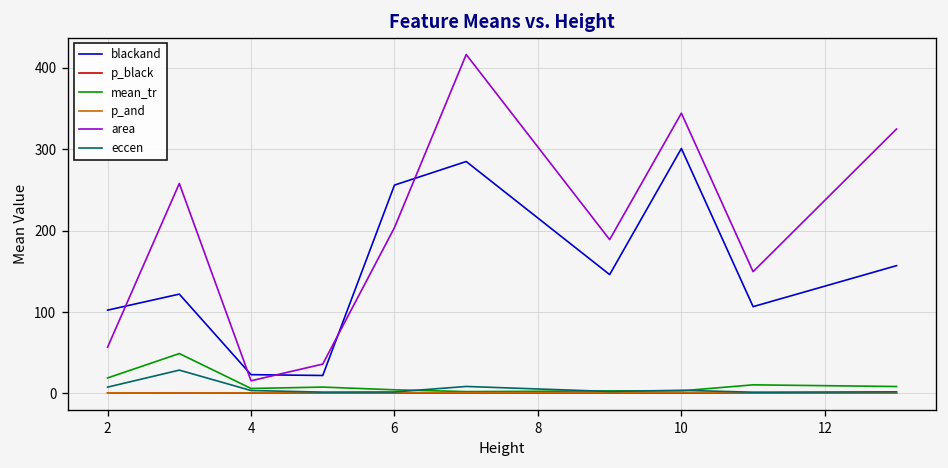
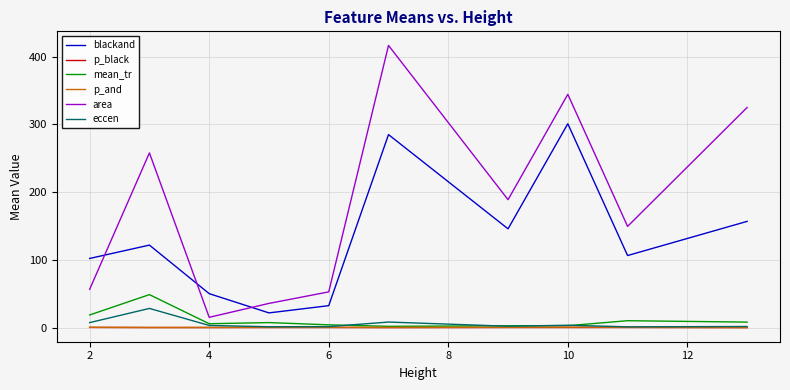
  {
    "blackand": {
      "2": 100,
-     "4": 20,
-     "6": 260,
+     "4": 50,
+     "6": 30,
      "10": 300
    },
    "mean_tr": {
      "2": 20
    },
    "area": {
      "2": 60,
      "4": 20,
-     "6": 200,
+     "6": 50,
      "10": 340
    },
    "eccen": {
      "2": 10
    }
  }
